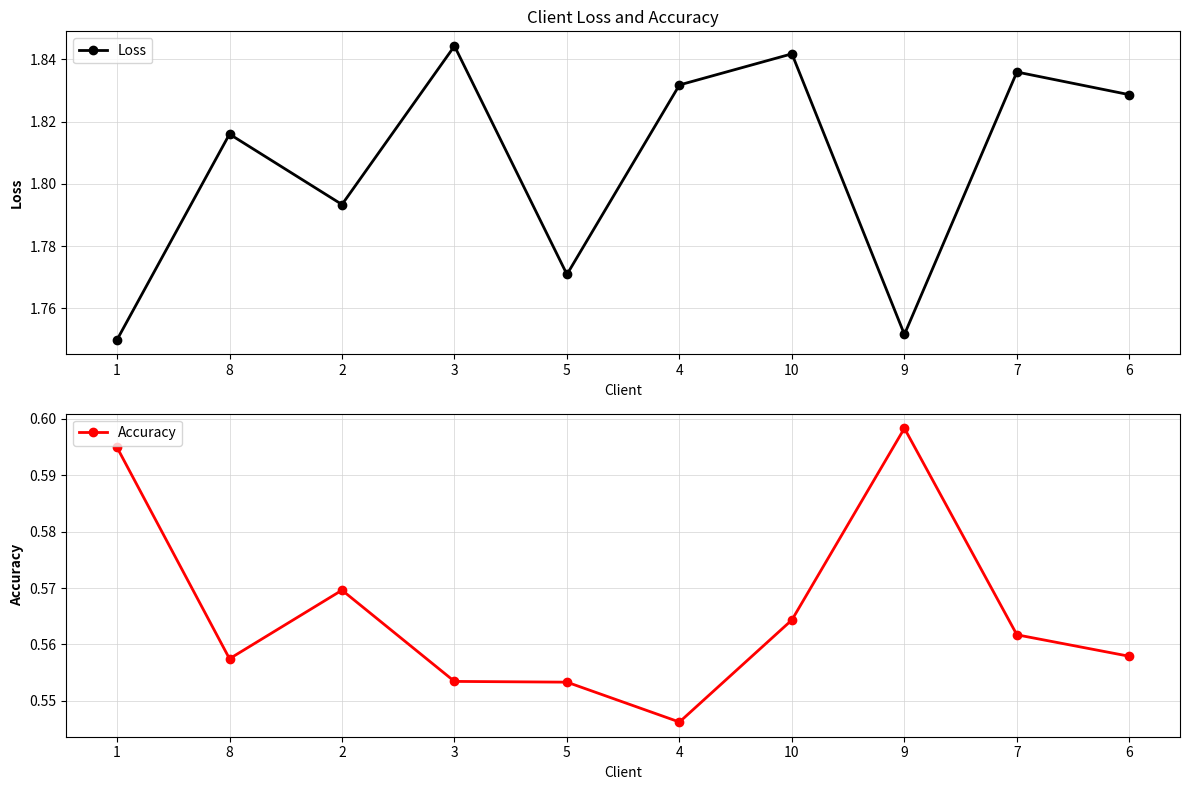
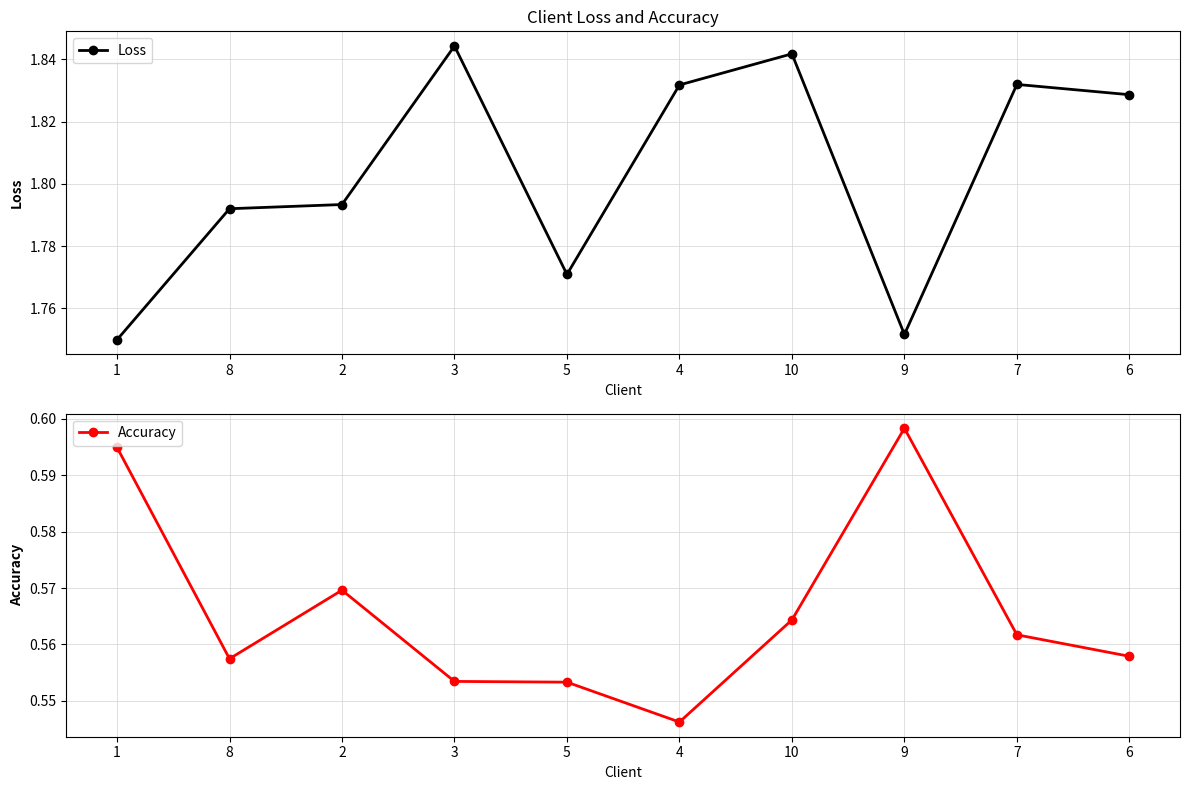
  {
    "Client Loss and Accuracy": {
      "1": 1.750,
-     "8": 1.816,
+     "8": 1.792,
      "2": 1.793,
      "3": 1.844,
      "5": 1.771,
      "4": 1.832,
      "10": 1.842,
      "9": 1.752,
-     "7": 1.836,
+     "7": 1.832,
      "6": 1.829
    }
  }
